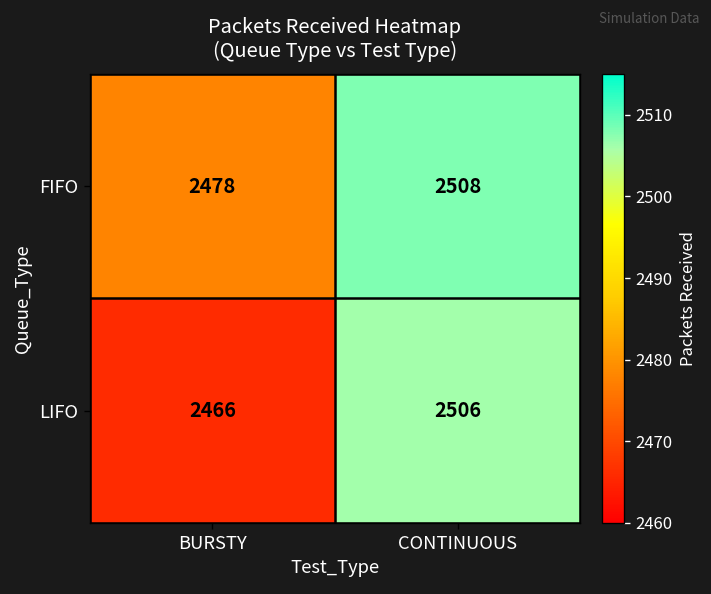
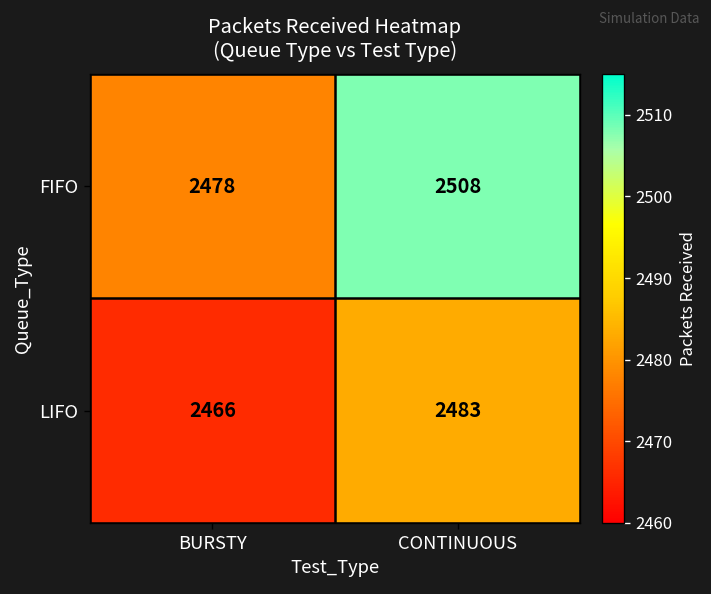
  {
    "FIFO": {
      "BURSTY": 2478,
      "CONTINUOUS": 2508
    },
    "LIFO": {
      "BURSTY": 2466,
-     "CONTINUOUS": 2506
+     "CONTINUOUS": 2483
    }
  }
